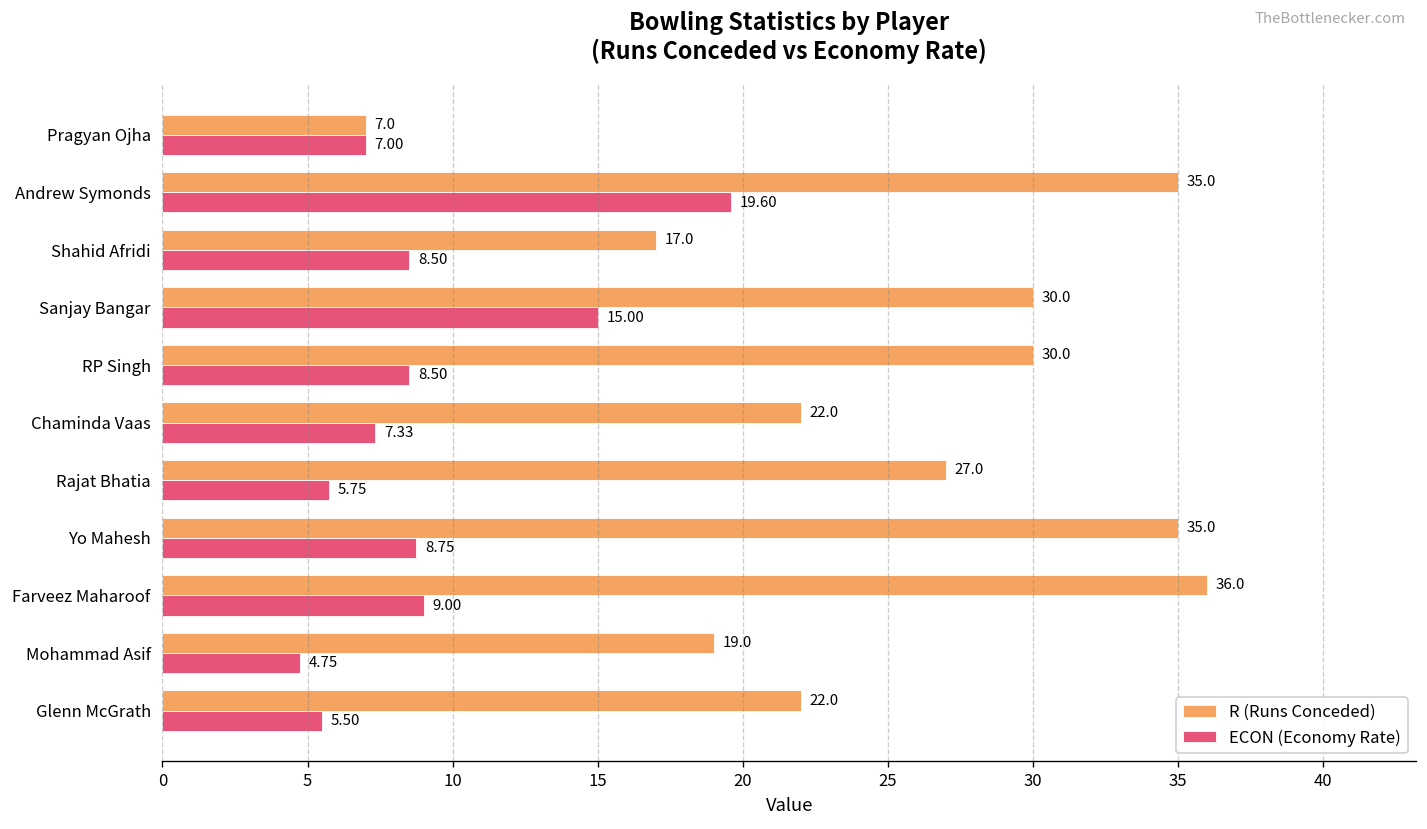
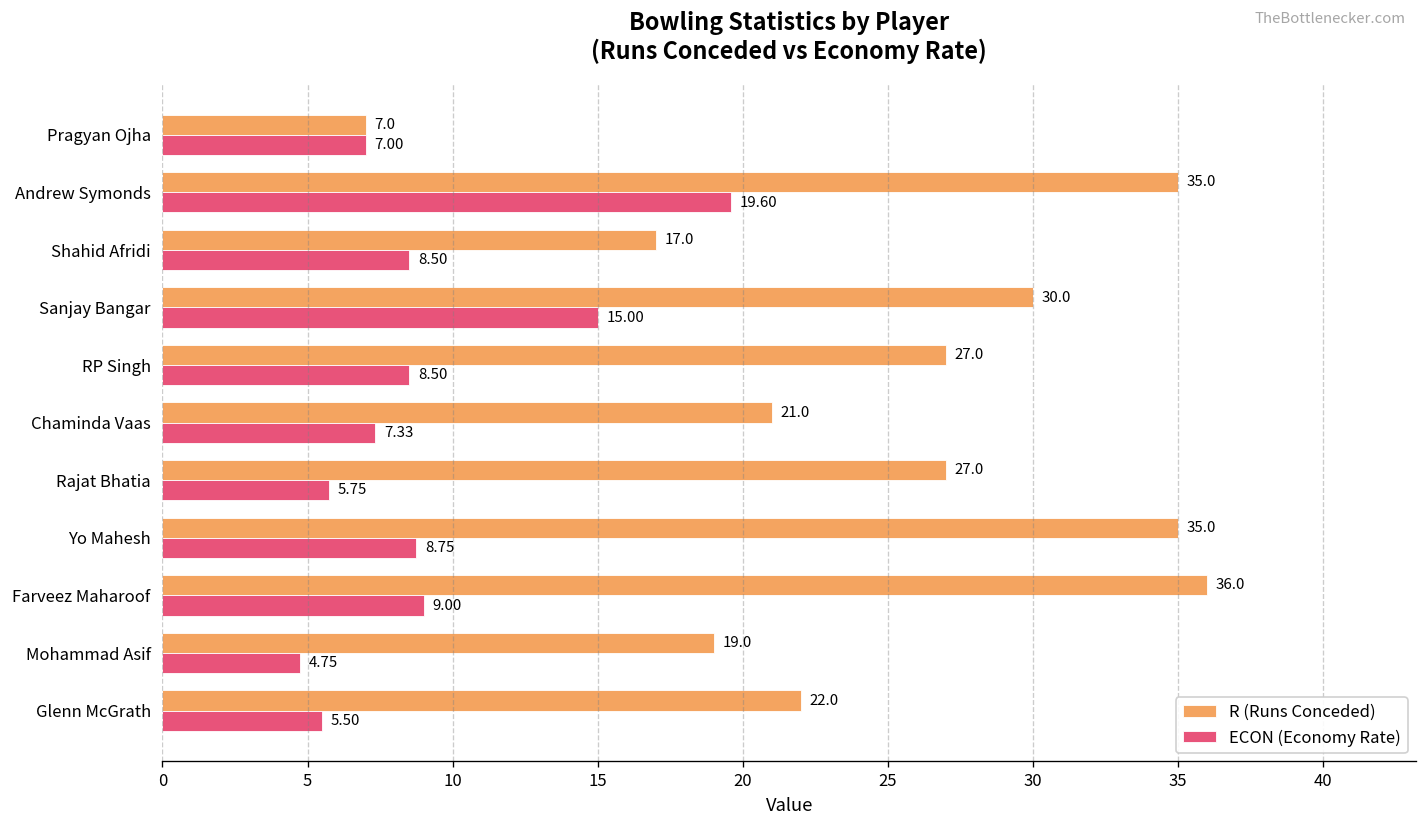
  {
    "R (Runs Conceded)": {
      "Pragyan Ojha": 7.0,
      "Andrew Symonds": 35.0,
      "Shahid Afridi": 17.0,
      "Sanjay Bangar": 30.0,
-     "RP Singh": 30.0,
-     "Chaminda Vaas": 22.0,
+     "RP Singh": 27.0,
+     "Chaminda Vaas": 21.0,
      "Rajat Bhatia": 27.0,
      "Yo Mahesh": 35.0,
      "Farveez Maharoof": 36.0,
      "Mohammad Asif": 19.0,
      "Glenn McGrath": 22.0
    },
    "ECON (Economy Rate)": {
      "Pragyan Ojha": 7.00,
      "Andrew Symonds": 19.60,
      "Shahid Afridi": 8.50,
      "Sanjay Bangar": 15.00,
      "RP Singh": 8.50,
      "Chaminda Vaas": 7.33,
      "Rajat Bhatia": 5.75,
      "Yo Mahesh": 8.75,
      "Farveez Maharoof": 9.00,
      "Mohammad Asif": 4.75,
      "Glenn McGrath": 5.50
    }
  }
